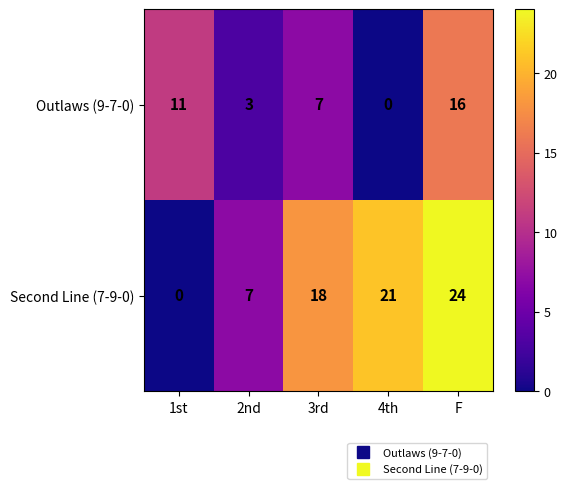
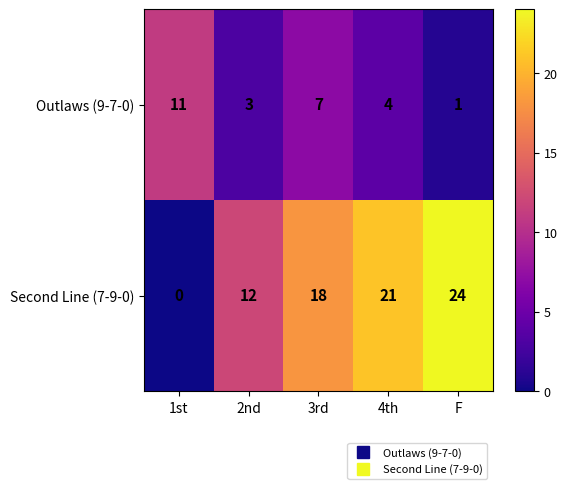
  {
    "Outlaws (9-7-0)": {
      "1st": 11,
      "2nd": 3,
      "3rd": 7,
-     "4th": 0,
-     "F": 16
+     "4th": 4,
+     "F": 1
    },
    "Second Line (7-9-0)": {
      "1st": 0,
-     "2nd": 7,
+     "2nd": 12,
      "3rd": 18,
      "4th": 21,
      "F": 24
    }
  }
